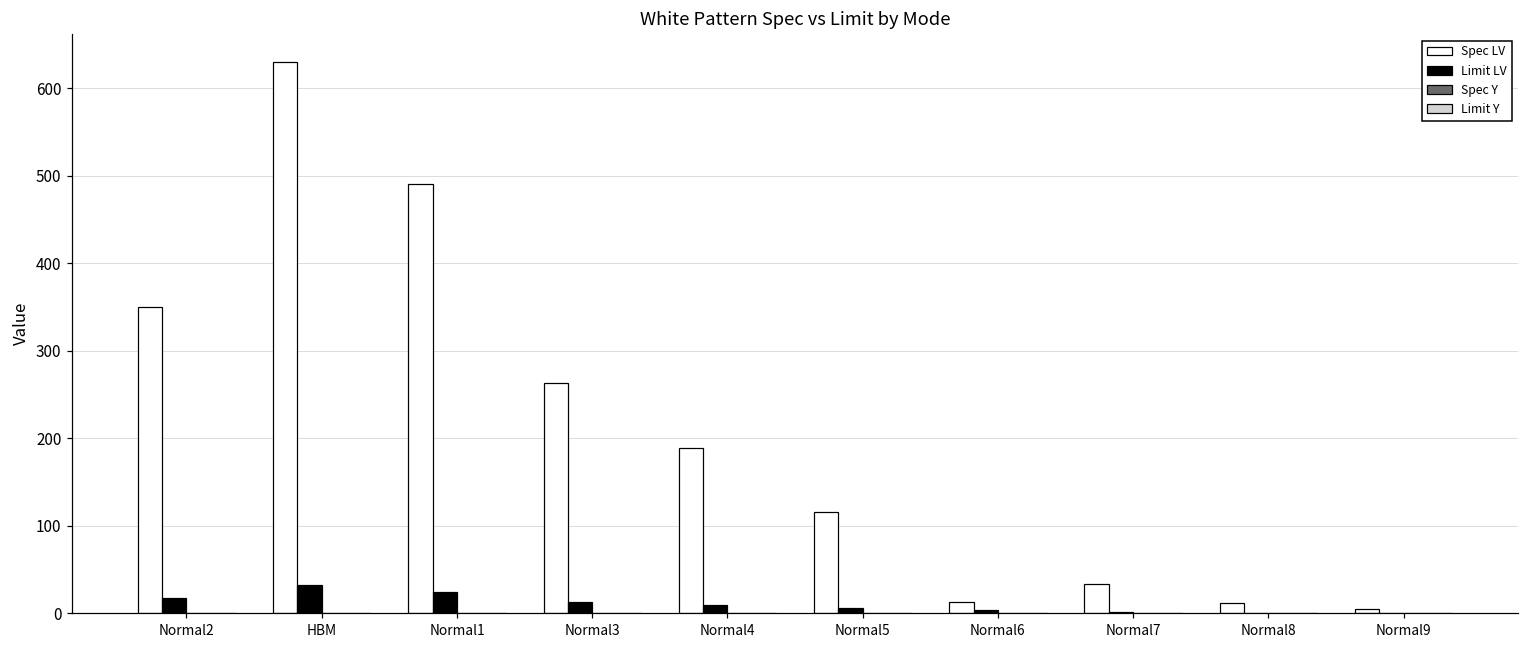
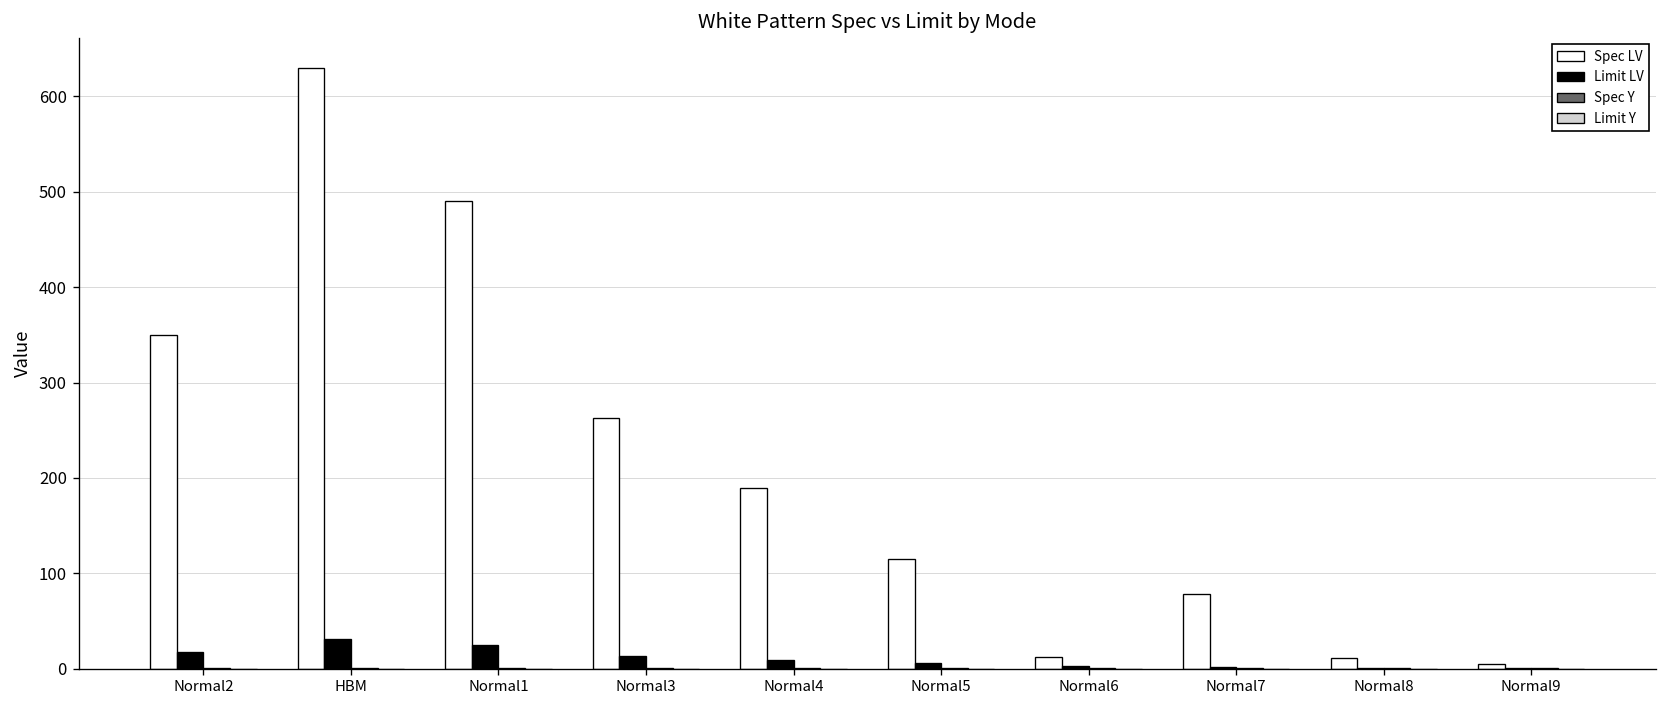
  {
    "Spec LV": {
      "Normal2": 350,
      "HBM": 630,
      "Normal1": 490,
      "Normal3": 260,
      "Normal4": 190,
      "Normal5": 120,
      "Normal6": 10,
-     "Normal7": 30,
+     "Normal7": 80,
      "Normal8": 10,
      "Normal9": 0
    },
    "Limit LV": {
      "Normal2": 20,
      "HBM": 30,
      "Normal1": 20,
      "Normal3": 10,
      "Normal4": 10,
      "Normal5": 10,
      "Normal6": 0
    }
  }
